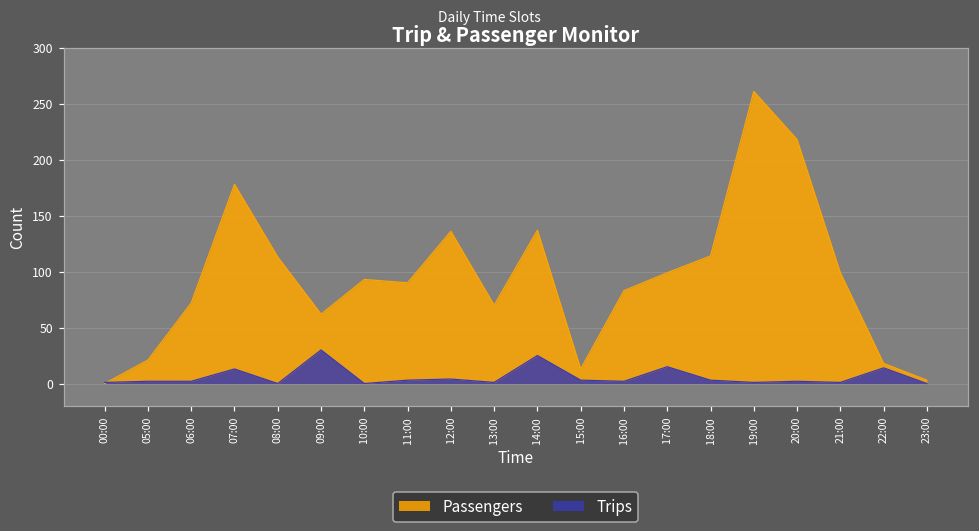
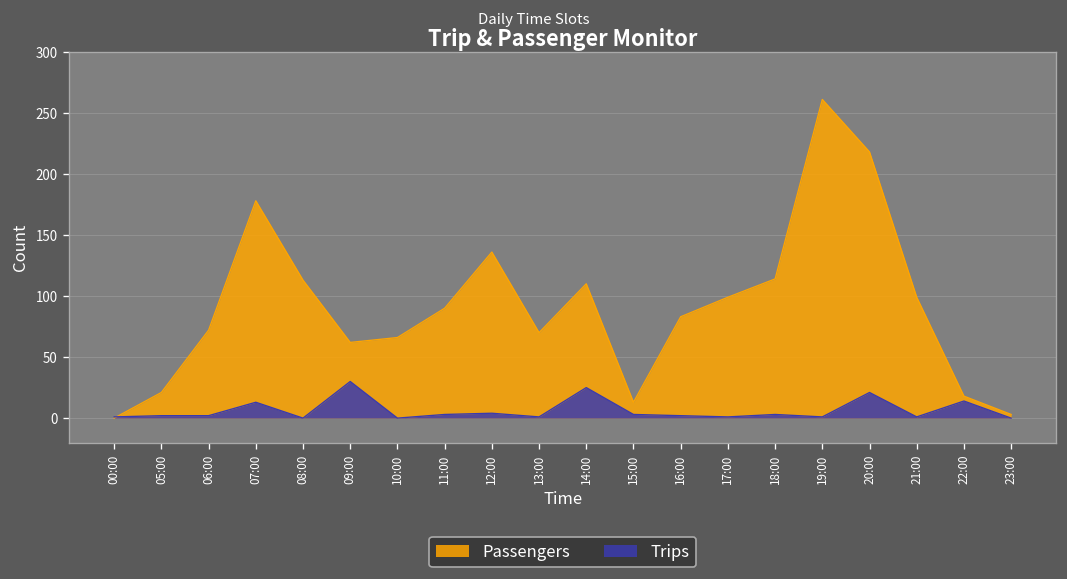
  {
    "Passengers": {
      "05:00": 21,
      "06:00": 72,
      "07:00": 178,
      "08:00": 113,
      "09:00": 62,
-     "10:00": 93,
+     "10:00": 66,
      "11:00": 90,
      "12:00": 136,
      "13:00": 70,
-     "14:00": 137,
+     "14:00": 110,
      "15:00": 13,
      "16:00": 83,
      "17:00": 99,
      "18:00": 114,
      "19:00": 261,
      "20:00": 218,
      "21:00": 99,
      "22:00": 18,
      "23:00": 3
    },
    "Trips": {
      "05:00": 2,
      "06:00": 2,
      "07:00": 13,
      "08:00": 0,
      "09:00": 30,
      "10:00": 0,
      "11:00": 3,
      "12:00": 4,
      "13:00": 1,
      "14:00": 25,
      "15:00": 3,
      "16:00": 2,
-     "17:00": 15,
+     "17:00": 1,
      "18:00": 3,
      "19:00": 1,
-     "20:00": 2,
+     "20:00": 21,
      "21:00": 1,
      "22:00": 14,
      "23:00": 0
    }
  }
